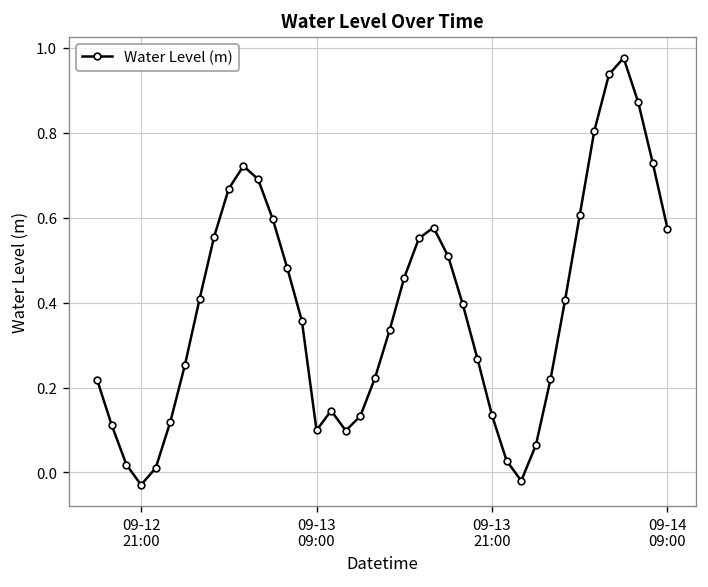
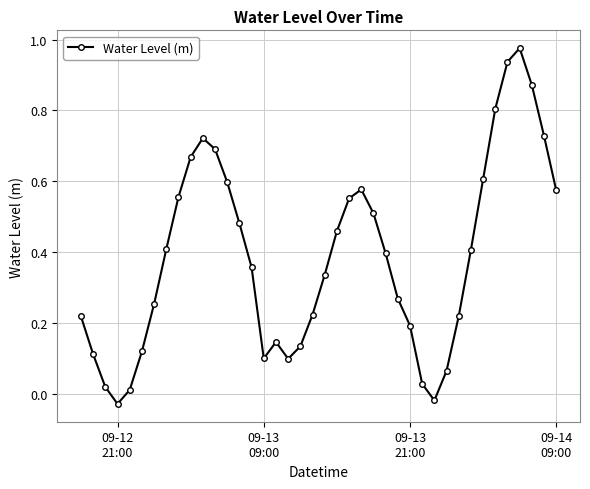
  {
    "09-12 21:00": -0.03,
    "09-13 09:00": 0.10,
-   "09-13 21:00": 0.13,
+   "09-13 21:00": 0.19,
    "09-14 09:00": 0.57
  }
